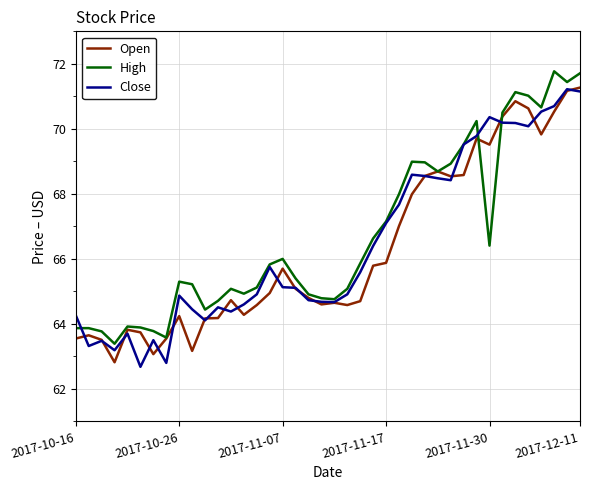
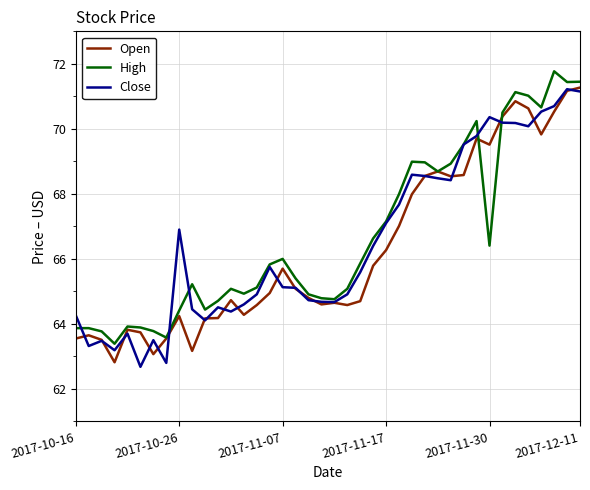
  {
    "Open": {
      "2017-10-16": 63.5,
      "2017-10-26": 64.2,
      "2017-11-07": 65.7,
-     "2017-11-17": 65.9,
+     "2017-11-17": 66.3,
      "2017-11-30": 69.5,
      "2017-12-11": 71.3
    },
    "High": {
      "2017-10-16": 63.9,
-     "2017-10-26": 65.3,
+     "2017-10-26": 64.4,
      "2017-11-07": 66.0,
      "2017-11-30": 66.4,
-     "2017-12-11": 71.7
+     "2017-12-11": 71.4
    },
    "Close": {
      "2017-10-16": 64.3,
-     "2017-10-26": 64.9,
+     "2017-10-26": 66.9,
      "2017-11-07": 65.1,
      "2017-11-30": 70.4,
      "2017-12-11": 71.2
    }
  }
